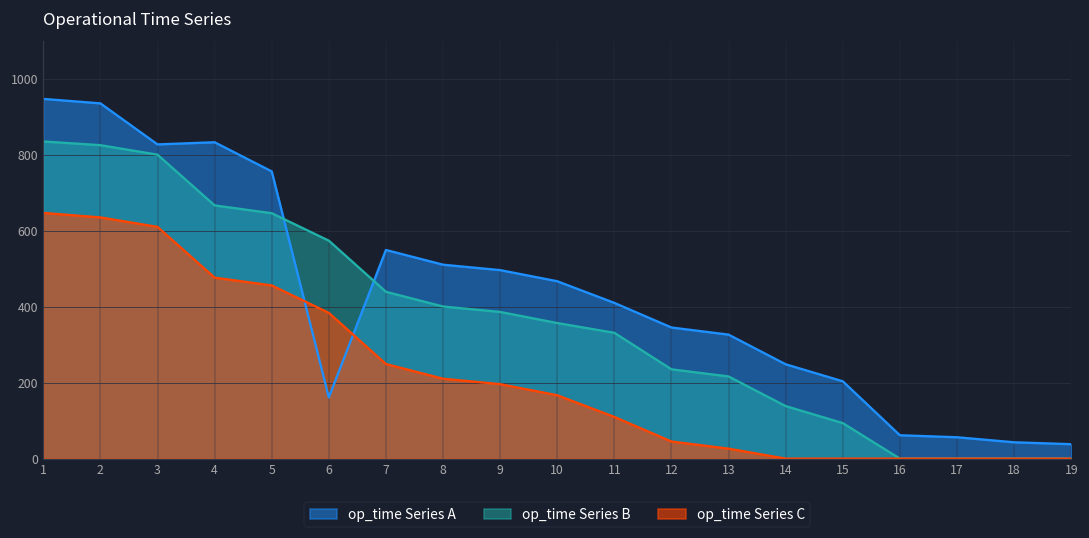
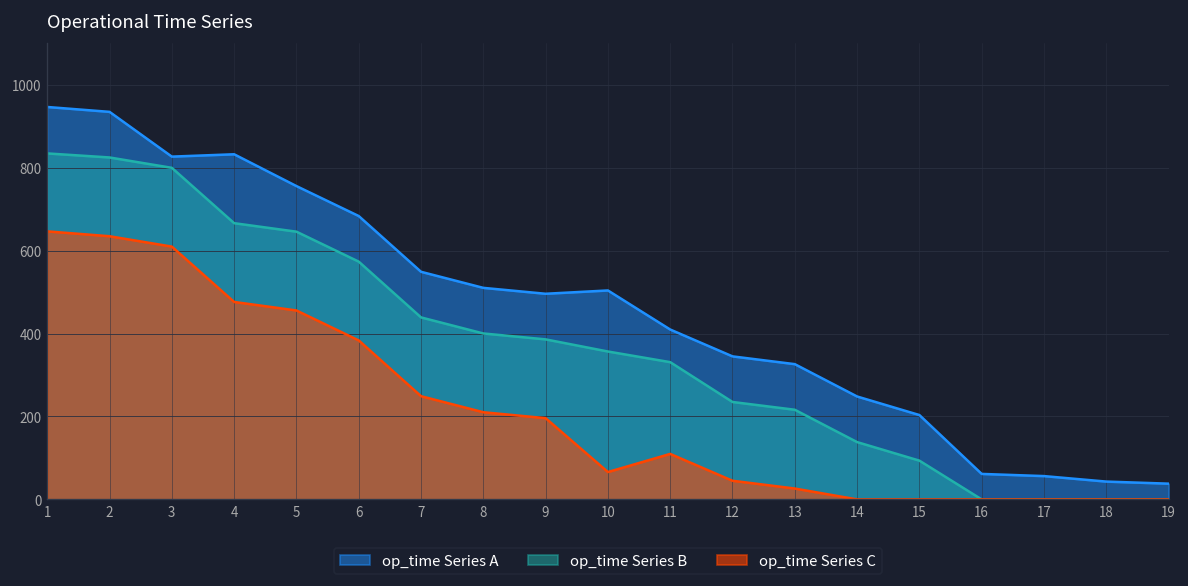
  {
    "op_time Series A": {
      "1": 950,
      "2": 930,
      "3": 830,
      "4": 830,
      "5": 760,
-     "6": 160,
+     "6": 680,
      "7": 550,
      "8": 510,
      "9": 500,
-     "10": 470,
+     "10": 500,
      "11": 410,
      "12": 350,
      "13": 330,
      "14": 250,
      "15": 200,
      "16": 60,
      "17": 60,
      "18": 40,
      "19": 40
    },
    "op_time Series B": {
      "1": 830,
      "2": 820,
      "3": 800,
      "4": 670,
      "5": 650,
      "6": 570,
      "7": 440,
      "8": 400,
      "9": 390,
      "10": 360,
      "11": 330,
      "12": 240,
      "13": 220,
      "14": 140,
      "15": 90
    },
    "op_time Series C": {
      "1": 650,
      "2": 630,
      "3": 610,
      "4": 480,
      "5": 460,
      "6": 380,
      "7": 250,
      "8": 210,
      "9": 200,
-     "10": 170,
+     "10": 70,
      "11": 110,
      "12": 50,
      "13": 30,
      "14": 0,
      "15": 0
    }
  }
